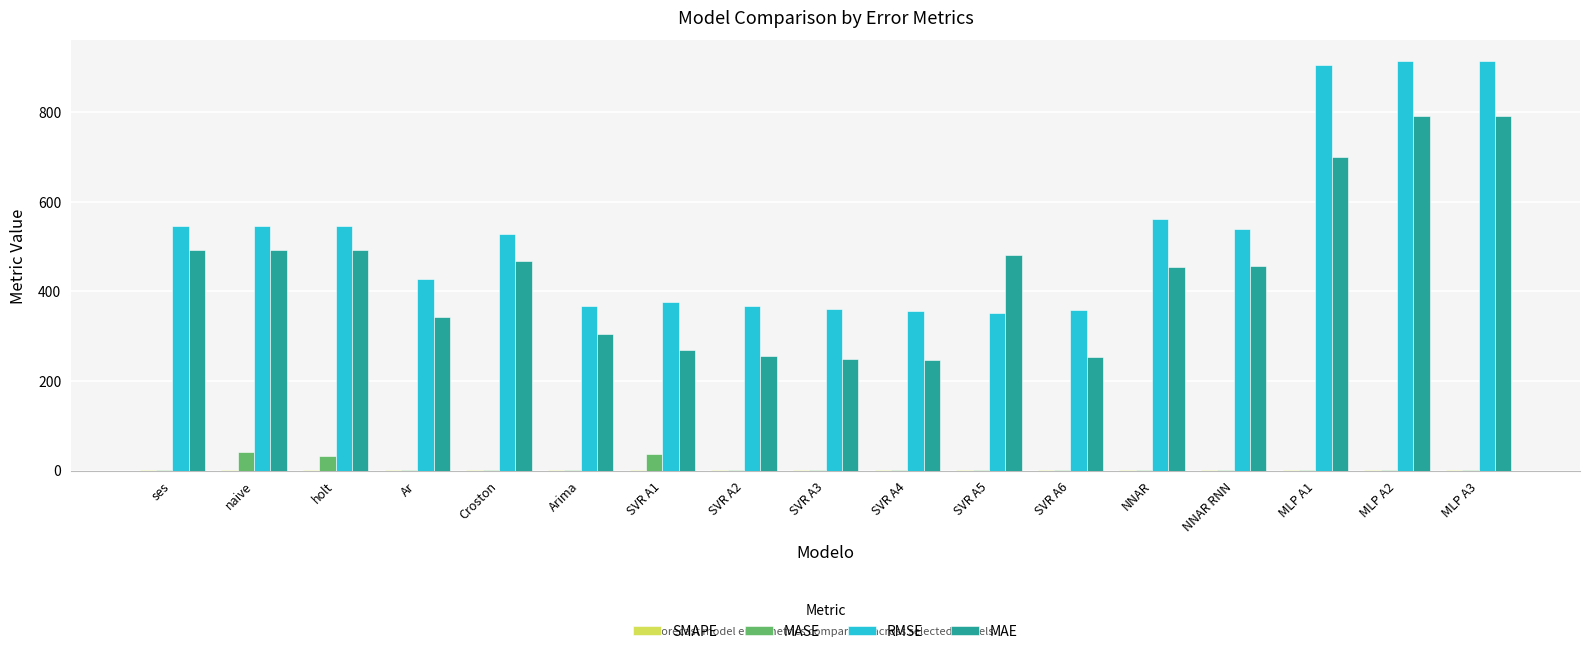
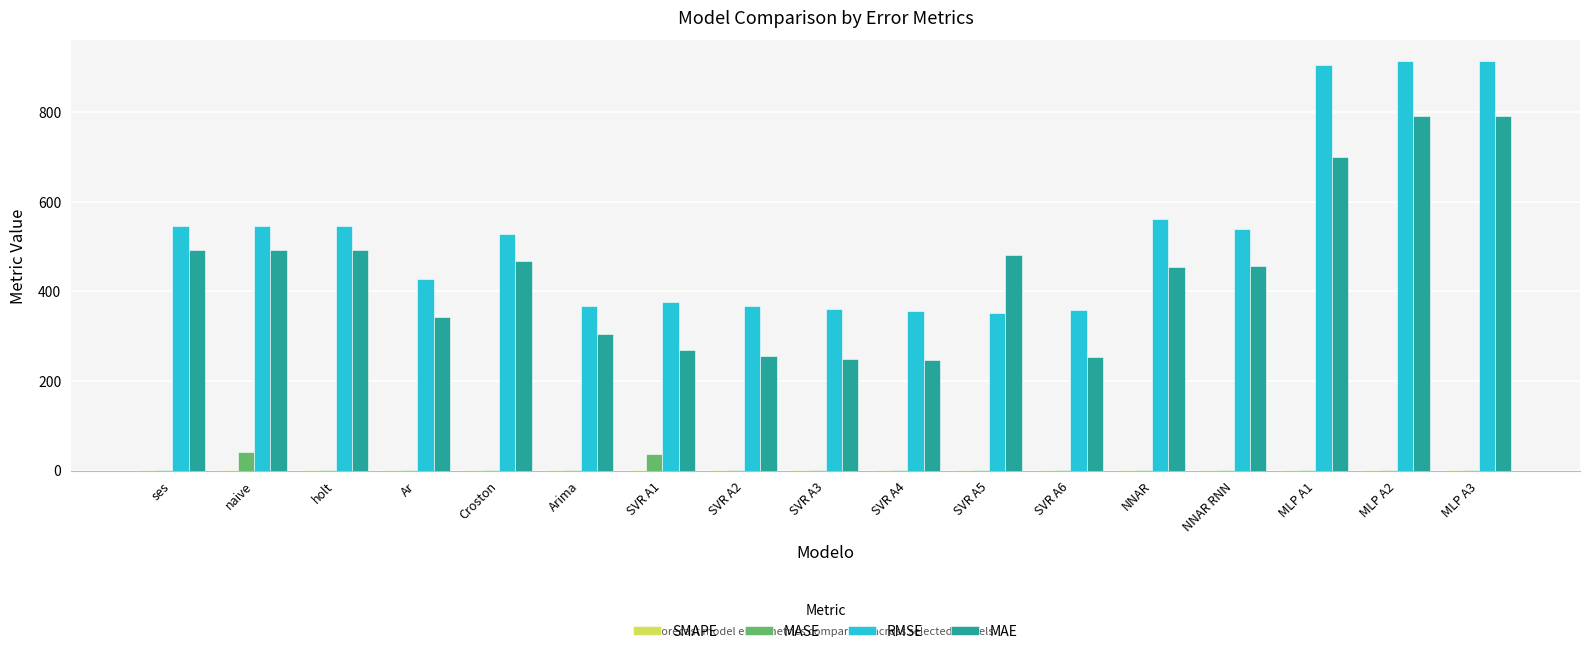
  {
    "MASE": {
      "naive": 40,
-     "holt": 30,
+     "holt": 0,
      "SVR A1": 40
    },
    "RMSE": {
      "ses": 550,
      "naive": 550,
      "holt": 550,
      "Ar": 430,
      "Croston": 530,
      "Arima": 370,
      "SVR A1": 380,
      "SVR A2": 370,
      "SVR A3": 360,
      "SVR A4": 360,
      "SVR A5": 350,
      "SVR A6": 360,
      "NNAR": 560,
      "NNAR RNN": 540,
      "MLP A1": 900,
      "MLP A2": 910,
      "MLP A3": 910
    },
    "MAE": {
      "ses": 490,
      "naive": 490,
      "holt": 490,
      "Ar": 340,
      "Croston": 470,
      "Arima": 310,
      "SVR A1": 270,
      "SVR A2": 260,
      "SVR A3": 250,
      "SVR A4": 250,
      "SVR A5": 480,
      "SVR A6": 250,
      "NNAR": 460,
      "NNAR RNN": 460,
      "MLP A1": 700,
      "MLP A2": 790,
      "MLP A3": 790
    }
  }
